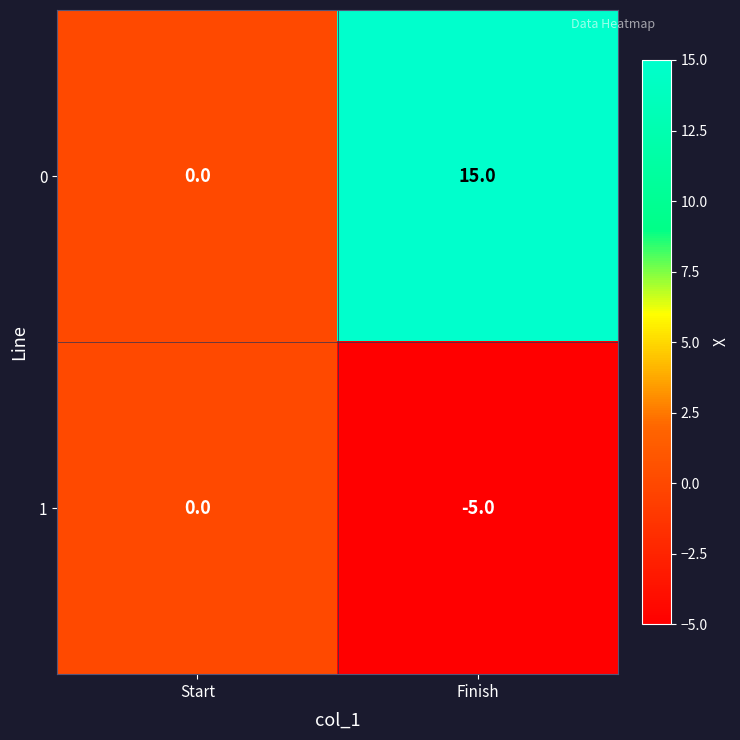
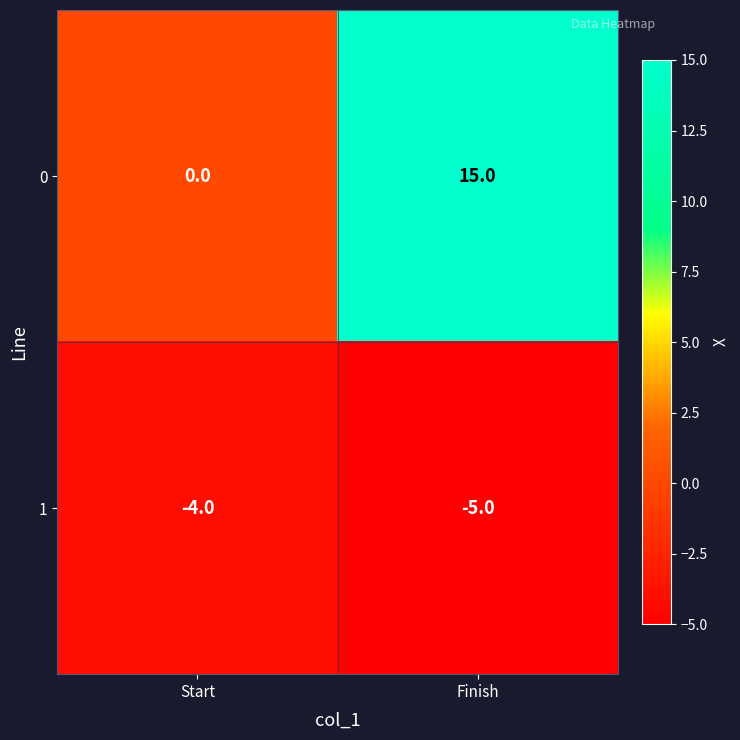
  {
    "0": {
      "Start": 0.0,
      "Finish": 15.0
    },
    "1": {
-     "Start": 0.0,
+     "Start": -4.0,
      "Finish": -5.0
    }
  }
